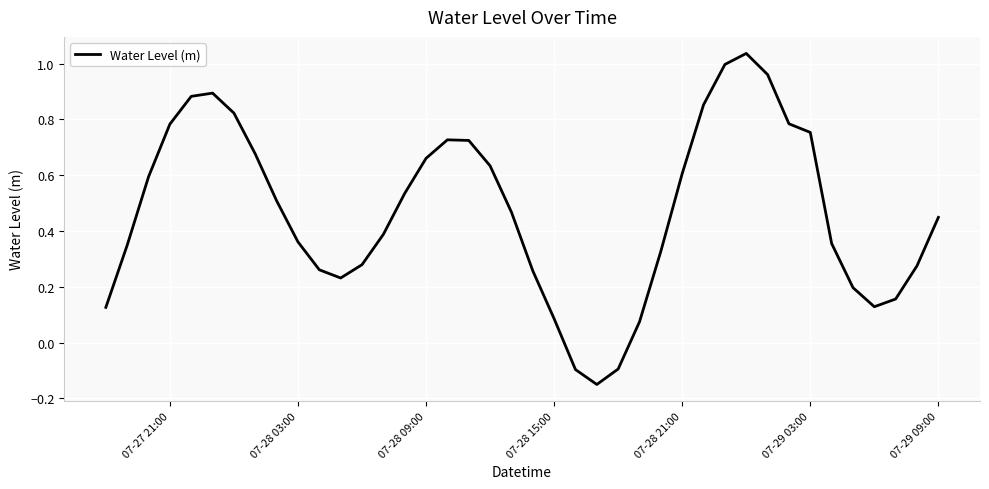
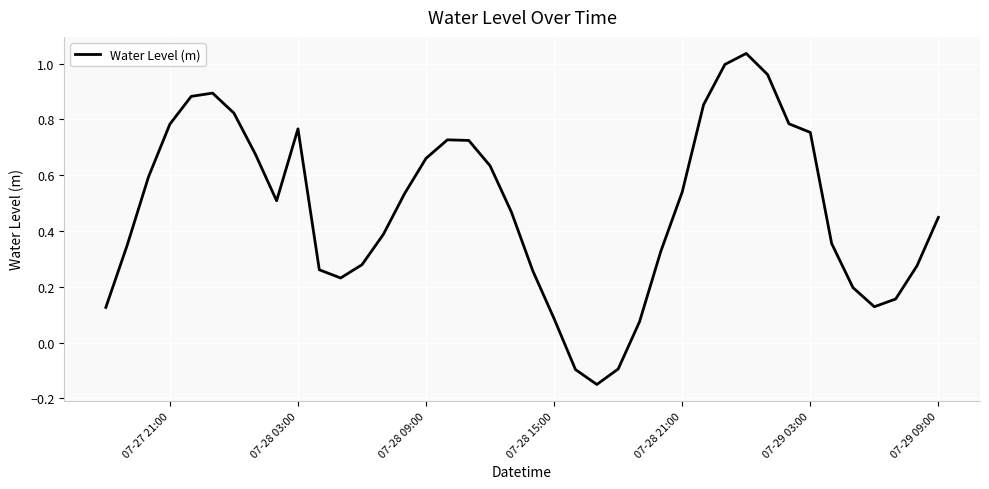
  {
    "07-27 21:00": 0.78,
-   "07-28 03:00": 0.36,
+   "07-28 03:00": 0.77,
    "07-28 09:00": 0.66,
    "07-28 15:00": 0.09,
-   "07-28 21:00": 0.61,
+   "07-28 21:00": 0.54,
    "07-29 03:00": 0.75,
    "07-29 09:00": 0.45
  }
